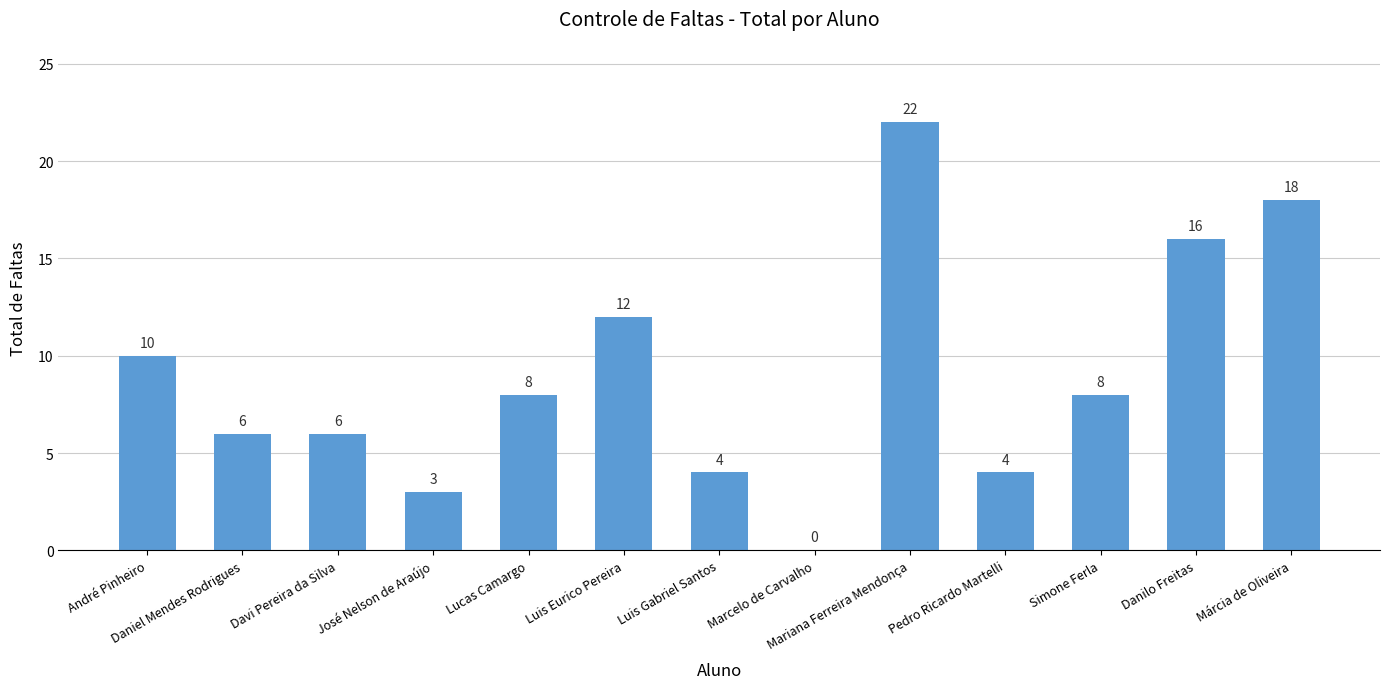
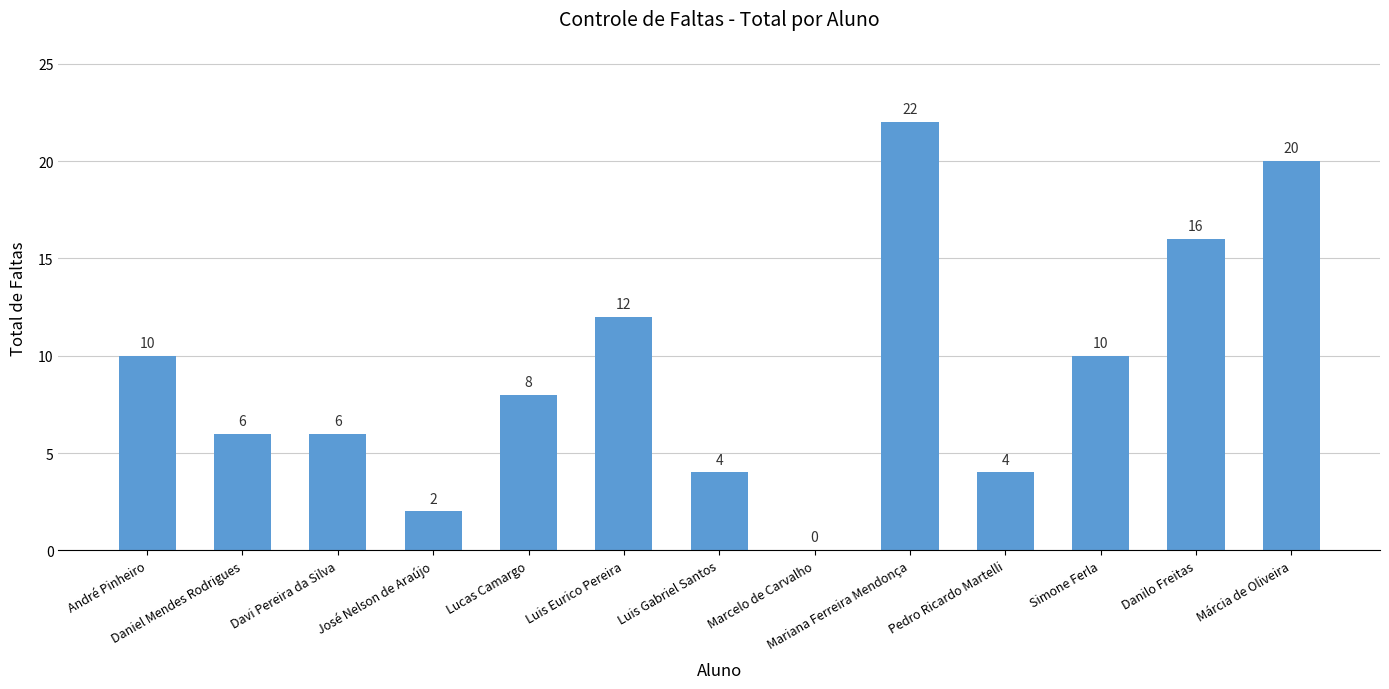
  {
    "André Pinheiro": 10,
    "Daniel Mendes Rodrigues": 6,
    "Davi Pereira da Silva": 6,
-   "José Nelson de Araújo": 3,
+   "José Nelson de Araújo": 2,
    "Lucas Camargo": 8,
    "Luis Eurico Pereira": 12,
    "Luis Gabriel Santos": 4,
    "Marcelo de Carvalho": 0,
    "Mariana Ferreira Mendonça": 22,
    "Pedro Ricardo Martelli": 4,
-   "Simone Ferla": 8,
+   "Simone Ferla": 10,
    "Danilo Freitas": 16,
-   "Márcia de Oliveira": 18
+   "Márcia de Oliveira": 20
  }
